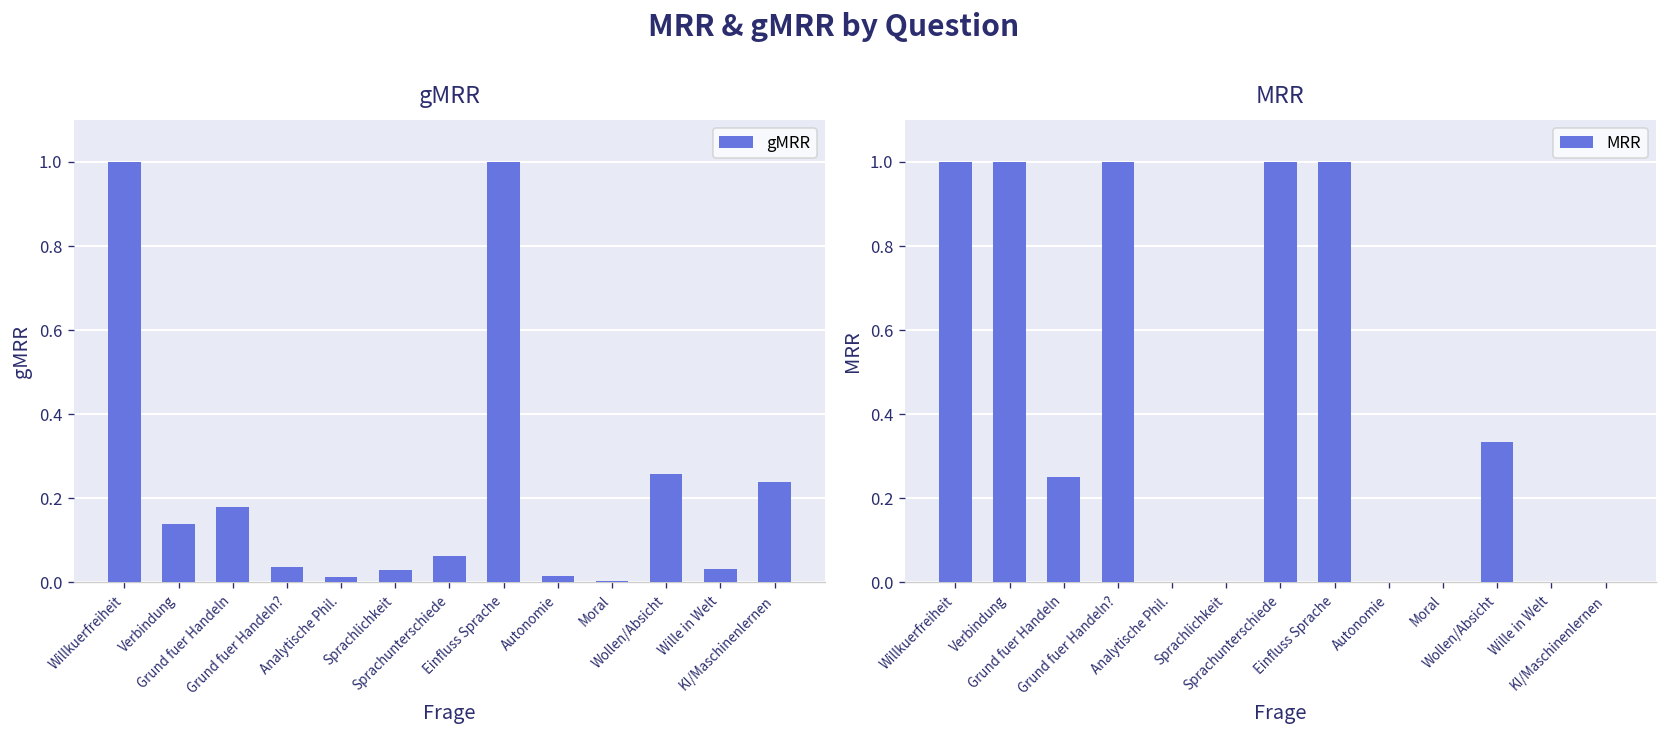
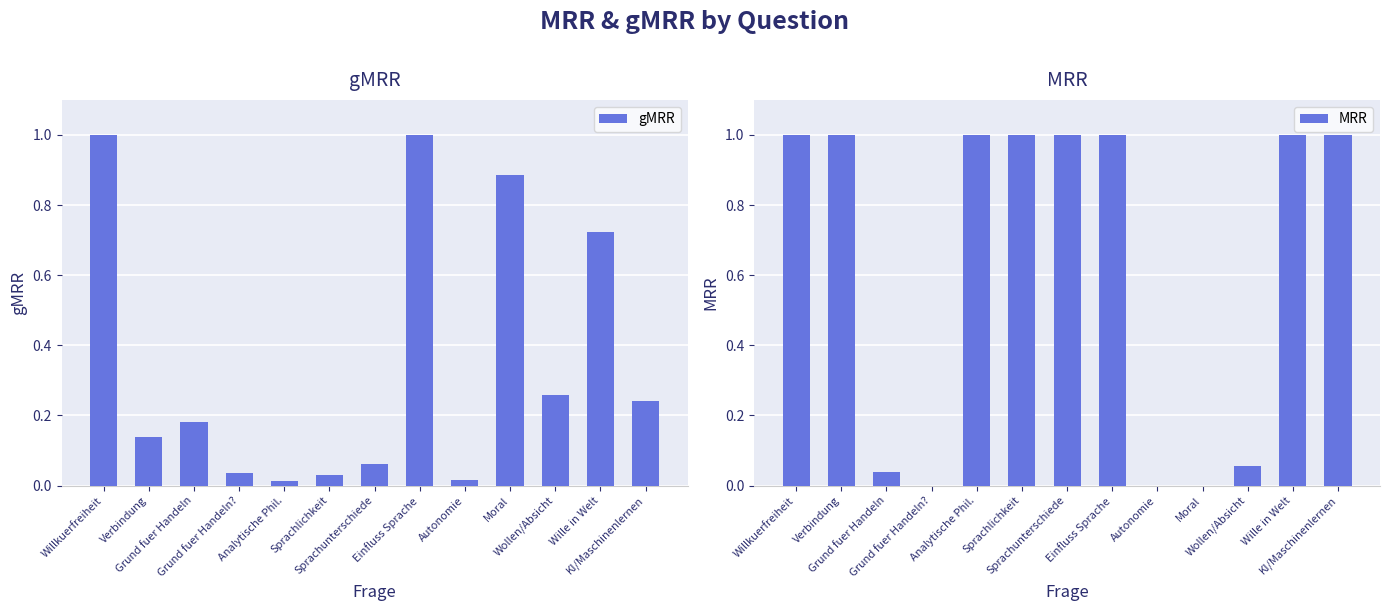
  {
    "gMRR": {
      "Willkuerfreiheit": 1.00,
      "Verbindung": 0.14,
      "Grund fuer Handeln": 0.18,
      "Grund fuer Handeln?": 0.04,
      "Analytische Phil.": 0.01,
      "Sprachlichkeit": 0.03,
      "Sprachunterschiede": 0.06,
      "Einfluss Sprache": 1.00,
      "Autonomie": 0.02,
-     "Moral": 0.00,
+     "Moral": 0.88,
      "Wollen/Absicht": 0.26,
-     "Wille in Welt": 0.03,
+     "Wille in Welt": 0.72,
      "KI/Maschinenlernen": 0.24
    },
    "MRR": {
      "Willkuerfreiheit": 1.00,
      "Verbindung": 1.00,
-     "Grund fuer Handeln": 0.25,
-     "Grund fuer Handeln?": 1,
-     "Analytische Phil.": 0,
-     "Sprachlichkeit": 0,
+     "Grund fuer Handeln": 0.04,
+     "Grund fuer Handeln?": 0,
+     "Analytische Phil.": 1,
+     "Sprachlichkeit": 1,
      "Sprachunterschiede": 1.00,
      "Einfluss Sprache": 1.00,
-     "Wollen/Absicht": 0.33,
-     "Wille in Welt": 0,
-     "KI/Maschinenlernen": 0
+     "Wollen/Absicht": 0.06,
+     "Wille in Welt": 1,
+     "KI/Maschinenlernen": 1
    }
  }
